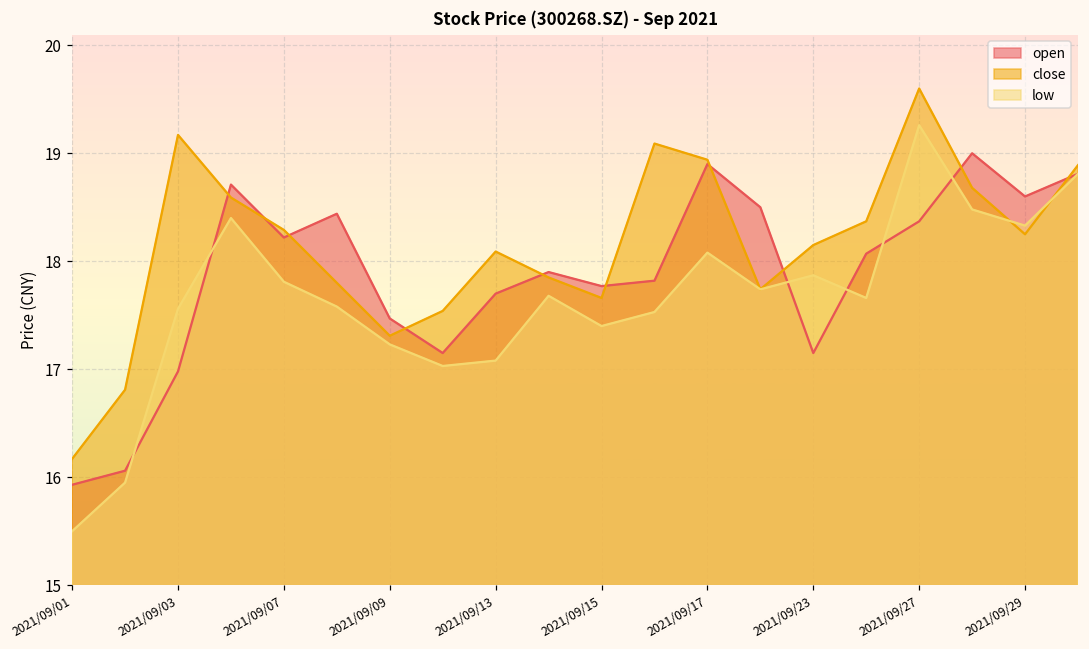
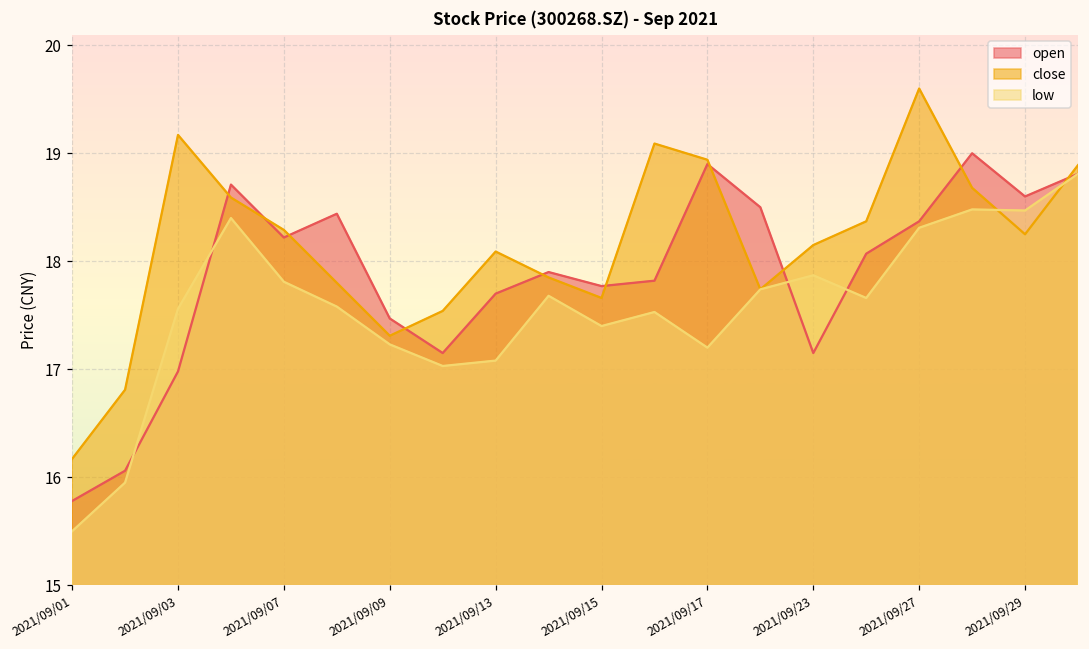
  {
    "open": {
-     "2021/09/01": 15.9,
+     "2021/09/01": 15.8,
      "2021/09/03": 17.0,
      "2021/09/07": 18.2,
      "2021/09/09": 17.5,
      "2021/09/13": 17.7,
      "2021/09/15": 17.8,
      "2021/09/17": 18.9,
      "2021/09/23": 17.2,
      "2021/09/27": 18.4,
      "2021/09/29": 18.6
    },
    "close": {
      "2021/09/01": 16.2,
      "2021/09/03": 19.2,
      "2021/09/07": 18.3,
      "2021/09/09": 17.3,
      "2021/09/13": 18.1,
      "2021/09/15": 17.7,
      "2021/09/17": 18.9,
      "2021/09/23": 18.2,
      "2021/09/27": 19.6,
      "2021/09/29": 18.3
    },
    "low": {
      "2021/09/01": 15.5,
      "2021/09/03": 17.6,
      "2021/09/07": 17.8,
      "2021/09/09": 17.2,
      "2021/09/13": 17.1,
      "2021/09/15": 17.4,
-     "2021/09/17": 18.1,
+     "2021/09/17": 17.2,
      "2021/09/23": 17.9,
-     "2021/09/27": 19.3,
-     "2021/09/29": 18.3
+     "2021/09/27": 18.3,
+     "2021/09/29": 18.5
    }
  }
